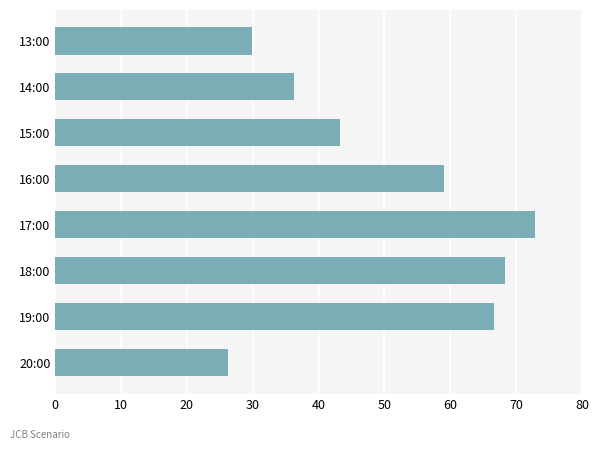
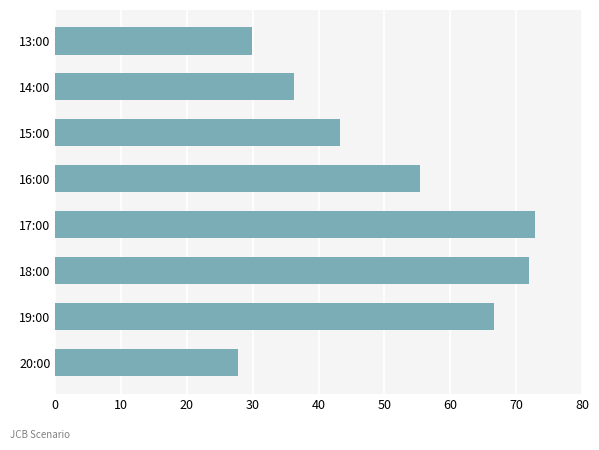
  {
    "13:00": 30,
    "14:00": 36,
    "15:00": 43,
-   "16:00": 59,
+   "16:00": 55,
    "17:00": 73,
-   "18:00": 68,
+   "18:00": 72,
    "19:00": 67,
-   "20:00": 26
+   "20:00": 28
  }
